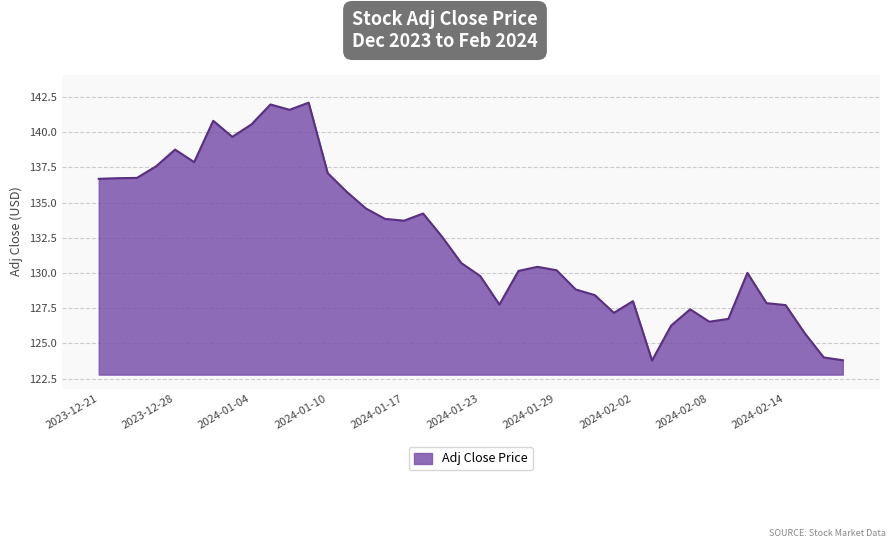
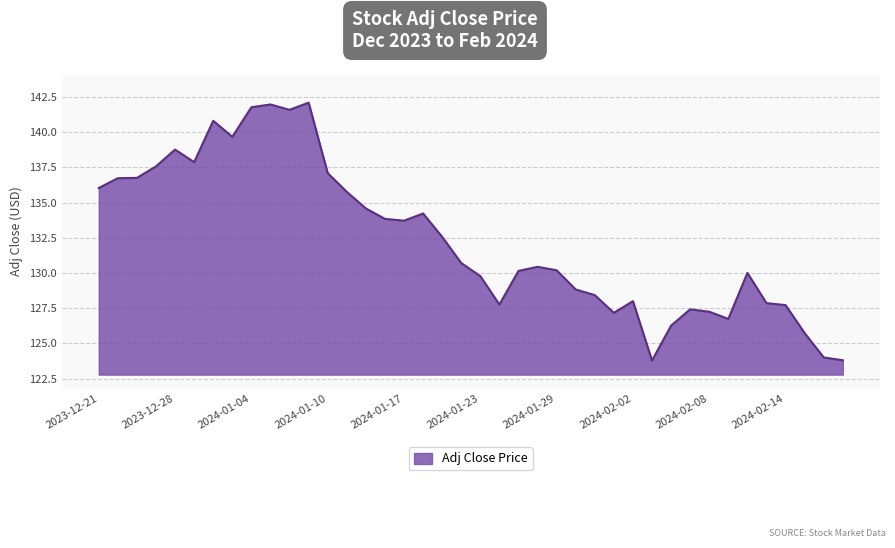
  {
-   "2023-12-21": 136.7,
+   "2023-12-21": 136.0,
    "2023-12-28": 138.8,
-   "2024-01-04": 140.6,
+   "2024-01-04": 141.8,
    "2024-01-10": 137.1,
    "2024-01-17": 133.7,
    "2024-01-23": 129.8,
    "2024-01-29": 130.2,
    "2024-02-02": 128.0,
-   "2024-02-08": 126.5,
+   "2024-02-08": 127.2,
    "2024-02-14": 127.7
  }
